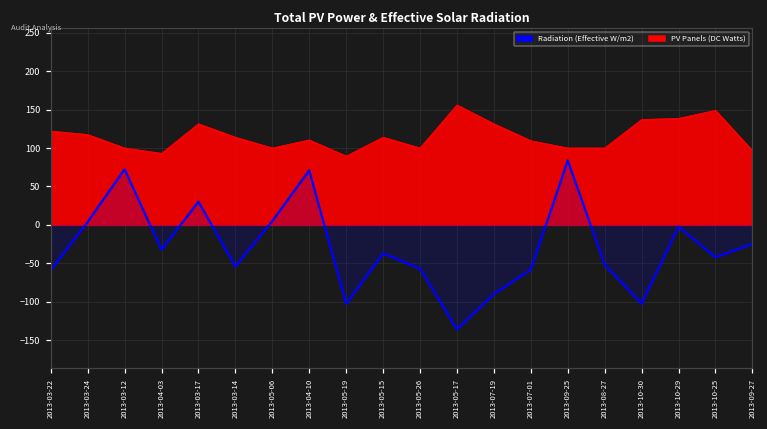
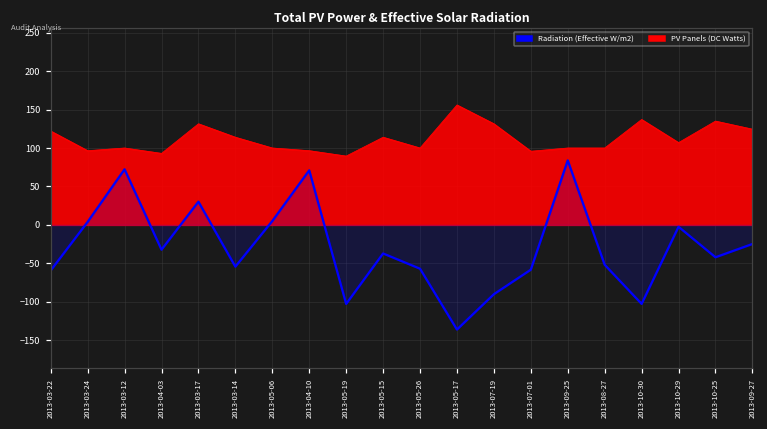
  {
    "PV Panels (DC Watts)": {
      "2013-03-22": 120,
-     "2013-03-24": 120,
+     "2013-03-24": 100,
      "2013-03-12": 100,
      "2013-04-03": 90,
      "2013-03-17": 130,
      "2013-03-14": 110,
      "2013-05-06": 100,
-     "2013-04-10": 110,
+     "2013-04-10": 100,
      "2013-05-19": 90,
      "2013-05-15": 110,
      "2013-05-26": 100,
      "2013-05-17": 160,
      "2013-07-19": 130,
-     "2013-07-01": 110,
+     "2013-07-01": 100,
      "2013-09-25": 100,
      "2013-08-27": 100,
      "2013-10-30": 140,
-     "2013-10-29": 140,
-     "2013-10-25": 150,
-     "2013-09-27": 100
+     "2013-10-29": 110,
+     "2013-10-25": 140,
+     "2013-09-27": 120
    }
  }
